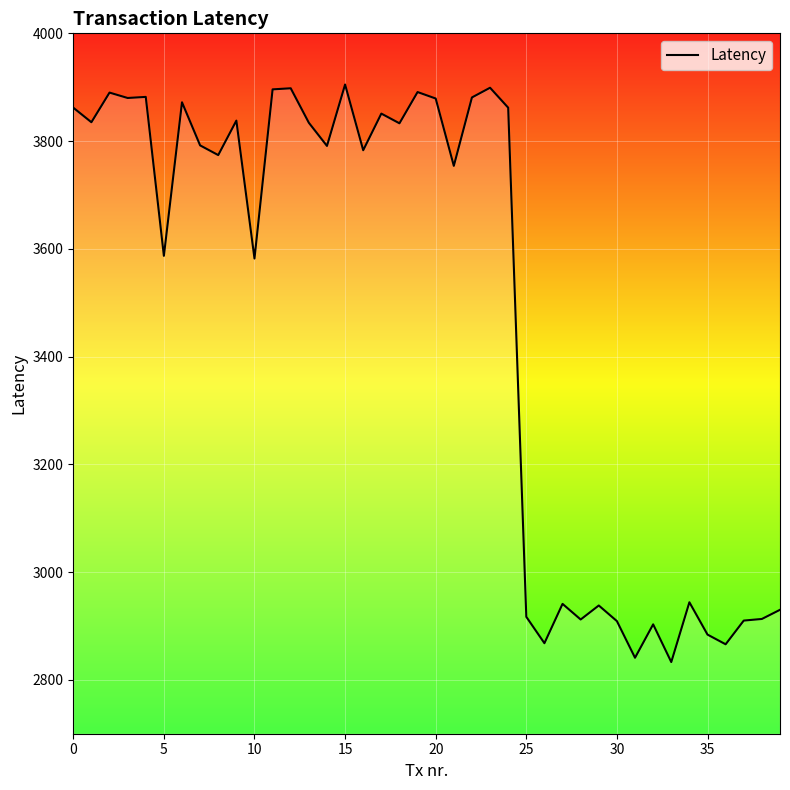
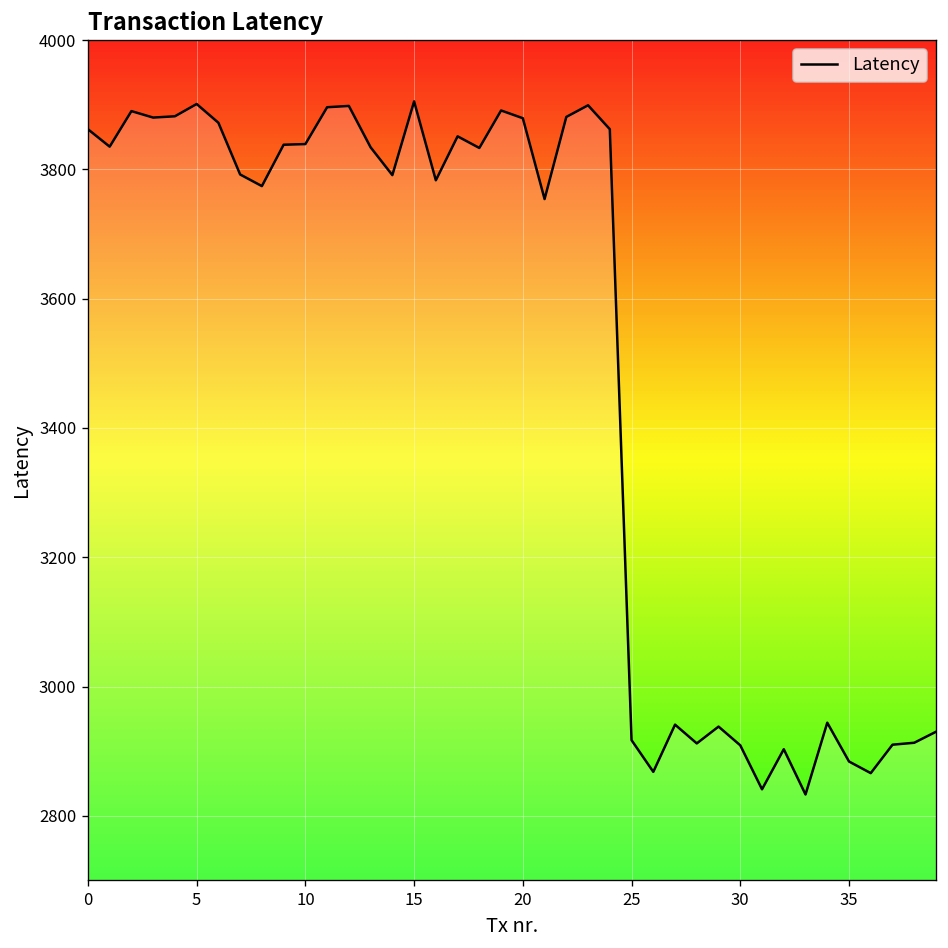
  {
    "0": 3860,
-   "5": 3590,
-   "10": 3580,
+   "5": 3900,
+   "10": 3840,
    "15": 3910,
    "20": 3880,
    "25": 2920,
    "30": 2910,
    "35": 2880
  }
